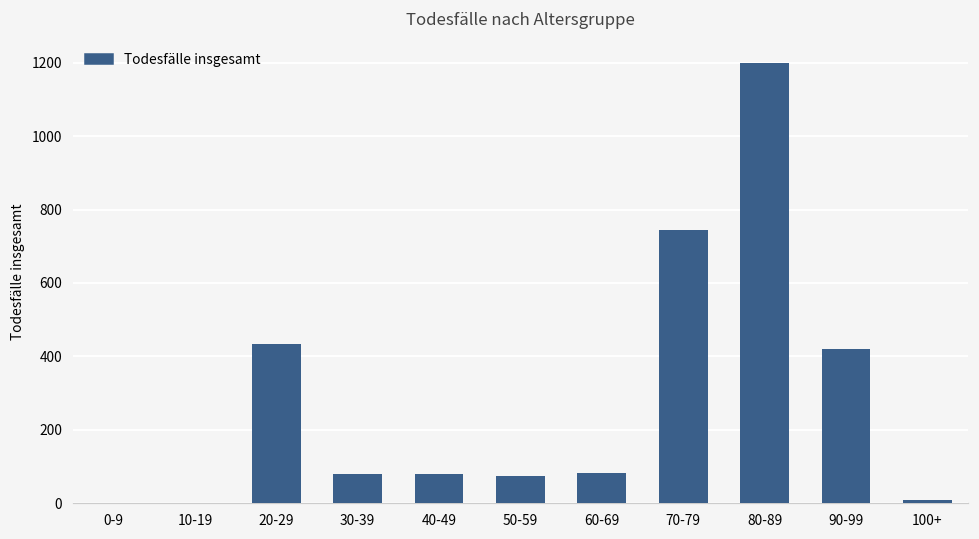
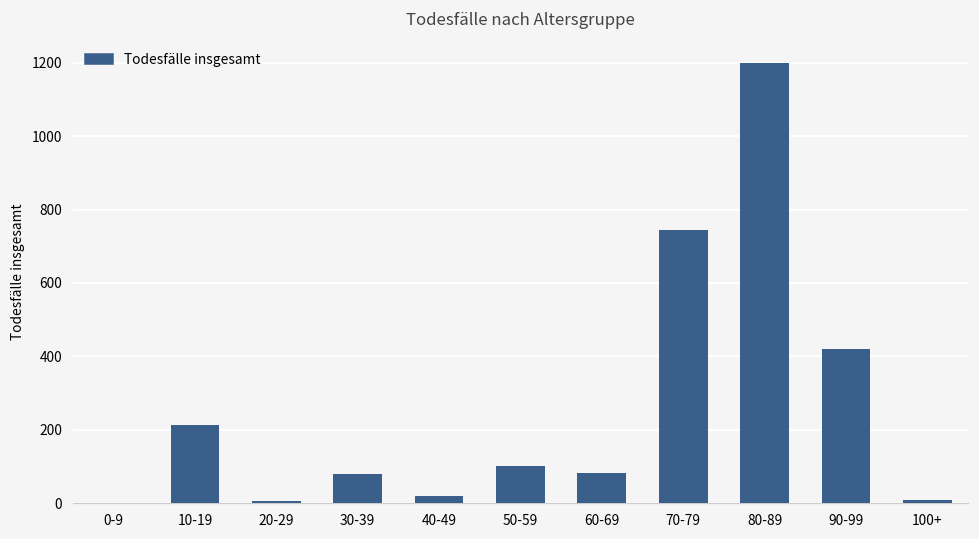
  {
    "0-9": 0,
-   "10-19": 0,
-   "20-29": 430,
+   "10-19": 210,
+   "20-29": 10,
    "30-39": 80,
-   "40-49": 80,
-   "50-59": 70,
+   "40-49": 20,
+   "50-59": 100,
    "60-69": 80,
    "70-79": 750,
    "80-89": 1200,
    "90-99": 420
  }
